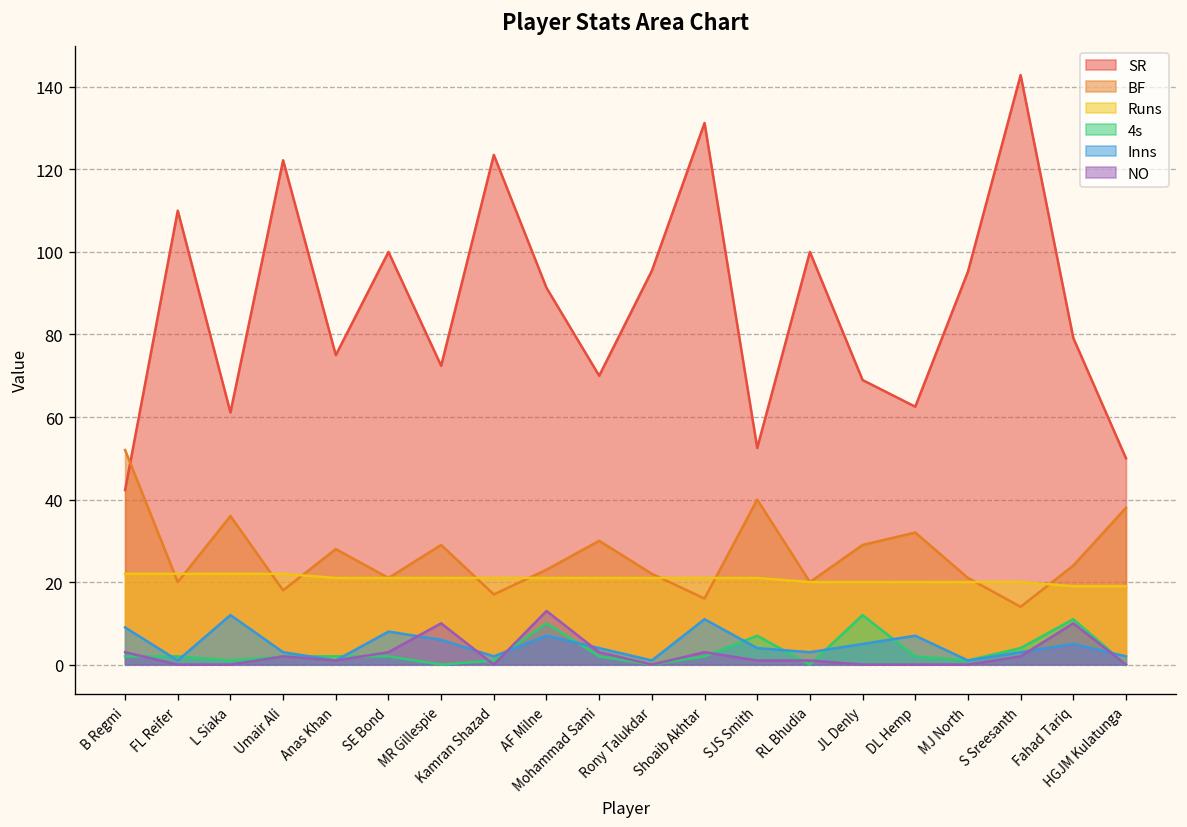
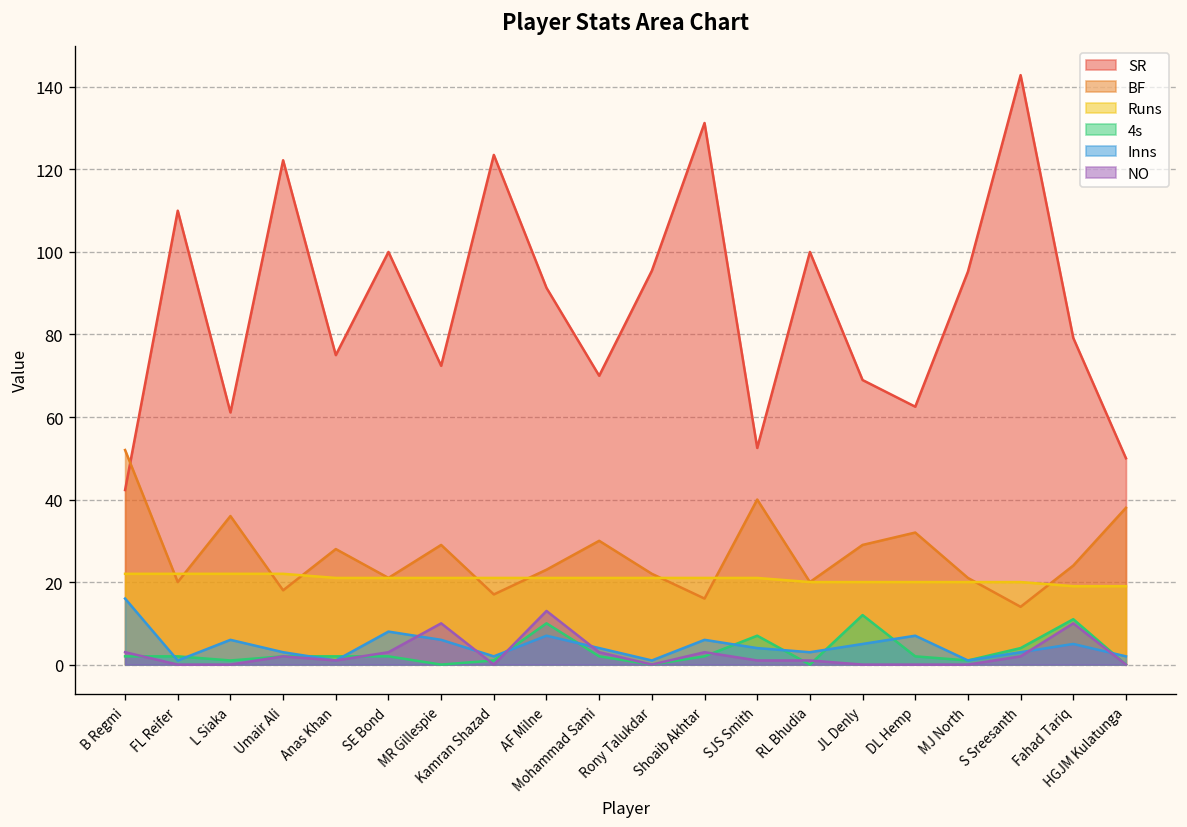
  {
    "4s": {
      "B Regmi": 2,
      "FL Reifer": 2,
      "L Siaka": 1,
      "Anas Khan": 2,
      "SE Bond": 2,
      "MR Gillespie": 0,
      "Kamran Shazad": 1,
      "AF Milne": 10,
      "Mohammad Sami": 2,
      "Shoaib Akhtar": 2,
      "SJS Smith": 7,
      "RL Bhudia": 0,
      "JL Denly": 12,
      "DL Hemp": 2,
      "S Sreesanth": 4,
      "Fahad Tariq": 11
    },
    "Inns": {
-     "B Regmi": 9,
+     "B Regmi": 16,
      "FL Reifer": 1,
-     "L Siaka": 12,
+     "L Siaka": 6,
      "Umair Ali": 3,
      "SE Bond": 8,
      "MR Gillespie": 6,
      "Kamran Shazad": 2,
      "AF Milne": 7,
      "Mohammad Sami": 4,
      "Rony Talukdar": 1,
-     "Shoaib Akhtar": 11,
+     "Shoaib Akhtar": 6,
      "SJS Smith": 4,
      "RL Bhudia": 3,
      "JL Denly": 5,
      "DL Hemp": 7,
      "S Sreesanth": 3,
      "Fahad Tariq": 5,
      "HGJM Kulatunga": 2
    },
    "NO": {
      "B Regmi": 3,
      "FL Reifer": 0,
      "L Siaka": 0,
      "SE Bond": 3,
      "MR Gillespie": 10,
      "Kamran Shazad": 0,
      "AF Milne": 13,
      "Mohammad Sami": 3,
      "Shoaib Akhtar": 3,
      "SJS Smith": 1,
      "RL Bhudia": 1,
      "JL Denly": 0,
      "DL Hemp": 0,
      "MJ North": 0,
      "S Sreesanth": 2,
      "Fahad Tariq": 10
    }
  }
